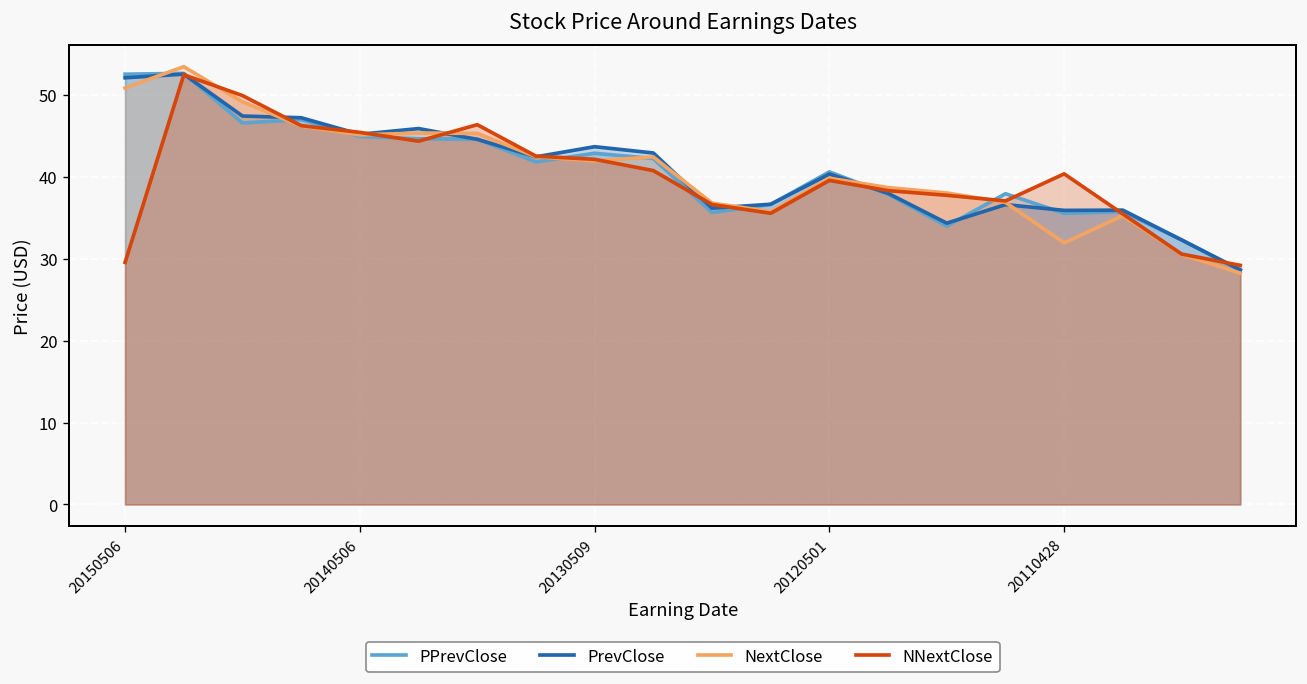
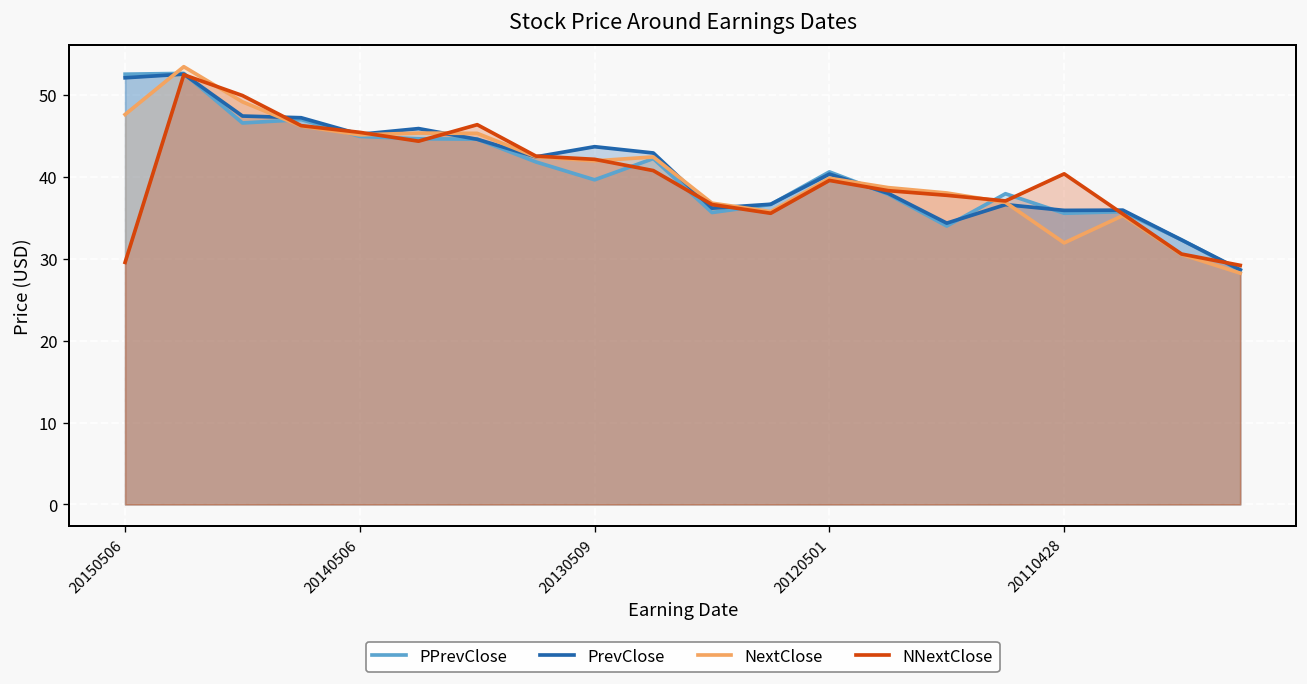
  {
    "PPrevClose": {
      "20150506": 53,
-     "20130509": 43
+     "20130509": 40
    },
    "PrevClose": {
      "20150506": 52,
      "20130509": 44
    },
    "NextClose": {
-     "20150506": 51,
+     "20150506": 48,
      "20110428": 32
    },
    "NNextClose": {
      "20150506": 30,
      "20110428": 40
    }
  }
